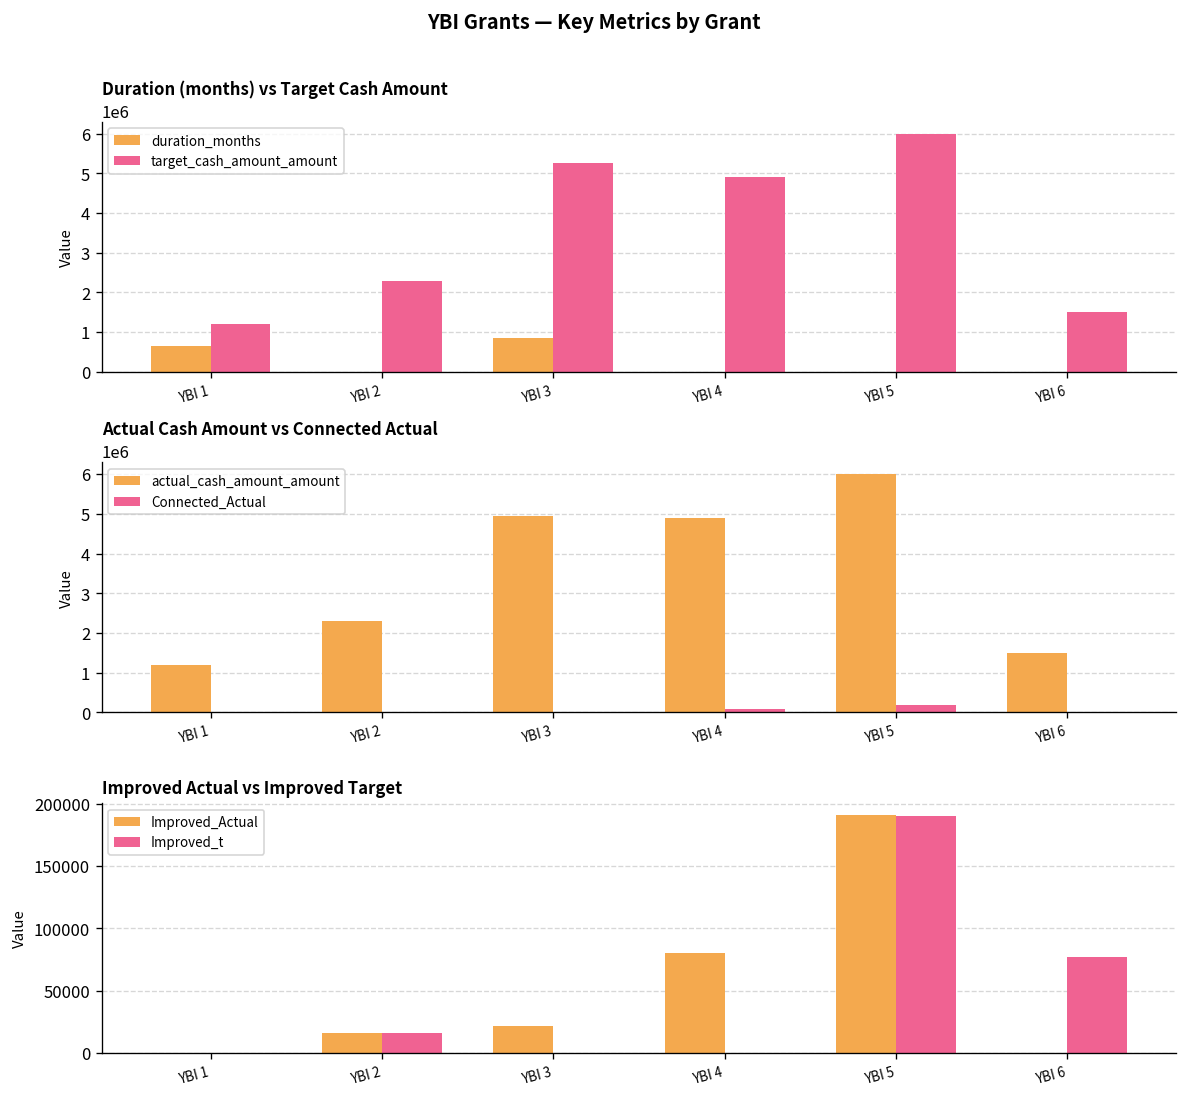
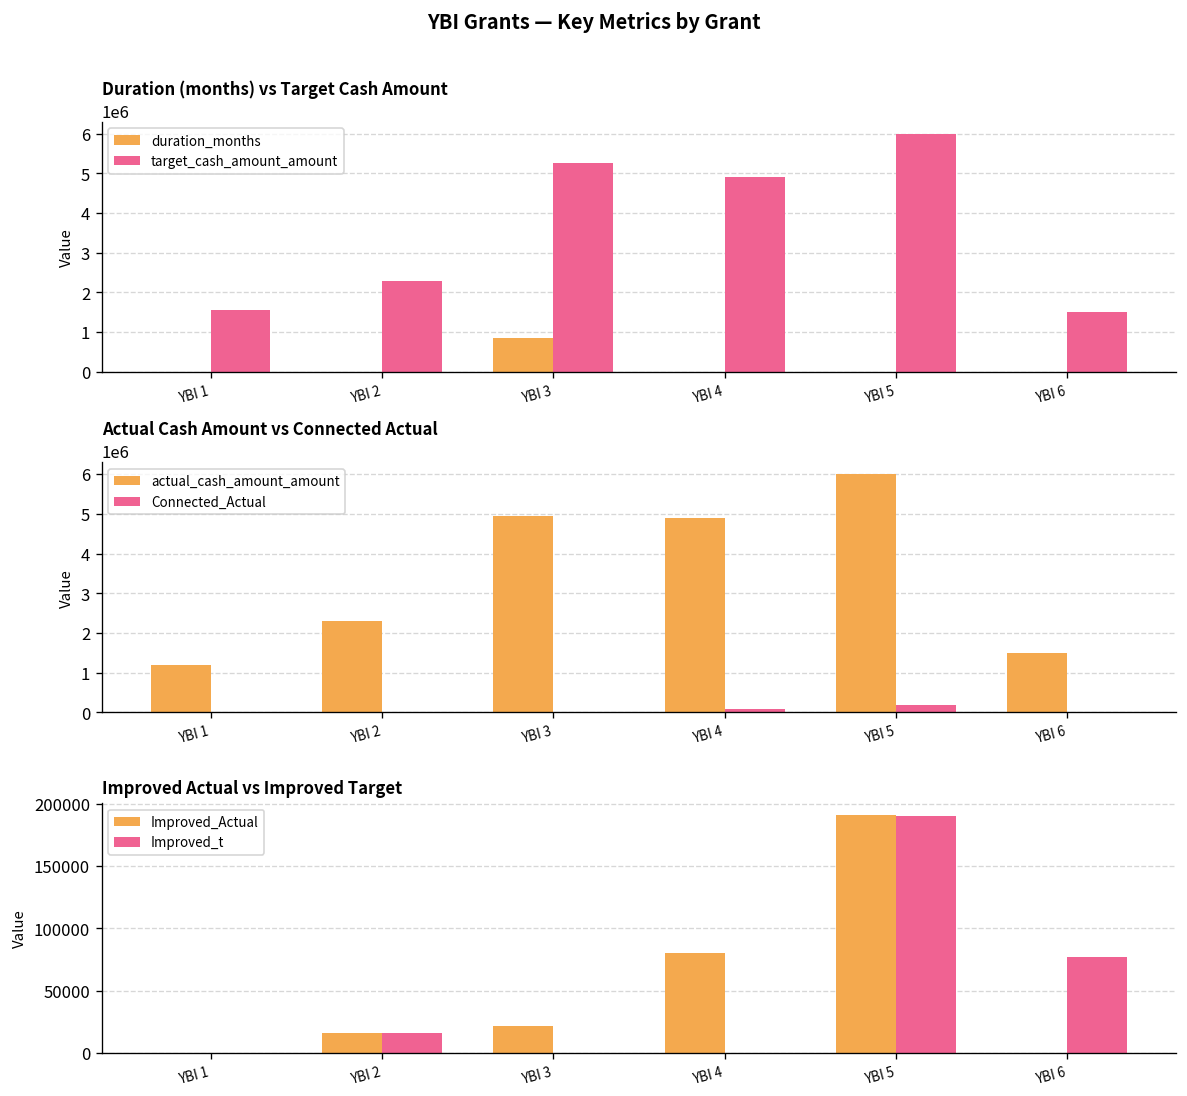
  {
    "Duration (months) vs Target Cash Amount": {
      "duration_months": {
-       "YBI 1": 600000,
+       "YBI 1": 0,
        "YBI 3": 800000
      },
      "target_cash_amount_amount": {
-       "YBI 1": 1200000,
+       "YBI 1": 1600000,
        "YBI 2": 2300000,
        "YBI 3": 5300000,
        "YBI 4": 4900000,
        "YBI 5": 6000000,
        "YBI 6": 1500000
      }
    },
    "Actual Cash Amount vs Connected Actual": {
      "actual_cash_amount_amount": {
        "YBI 1": 1200000,
        "YBI 2": 2300000,
        "YBI 3": 5000000,
        "YBI 4": 4900000,
        "YBI 5": 6000000,
        "YBI 6": 1500000
      },
      "Connected_Actual": {
        "YBI 1": 0,
        "YBI 4": 100000,
        "YBI 5": 200000,
        "YBI 6": 0
      }
    },
    "Improved Actual vs Improved Target": {
      "Improved_Actual": {
        "YBI 1": 0,
        "YBI 2": 16000,
        "YBI 3": 22000,
        "YBI 4": 80000,
        "YBI 5": 191000,
        "YBI 6": 0
      },
      "Improved_t": {
        "YBI 1": 0,
        "YBI 2": 16000,
        "YBI 3": 0,
        "YBI 4": 0,
        "YBI 5": 190000,
        "YBI 6": 77000
      }
    }
  }
